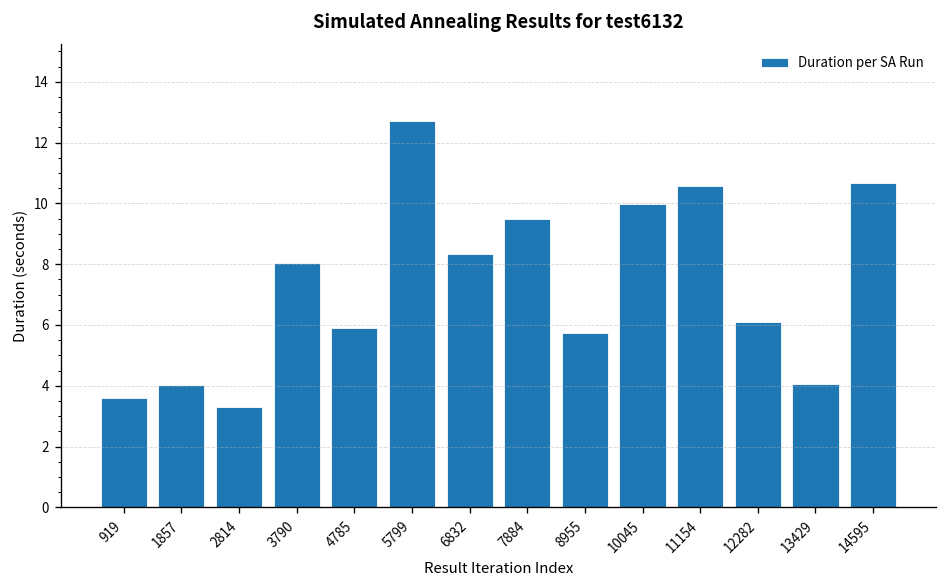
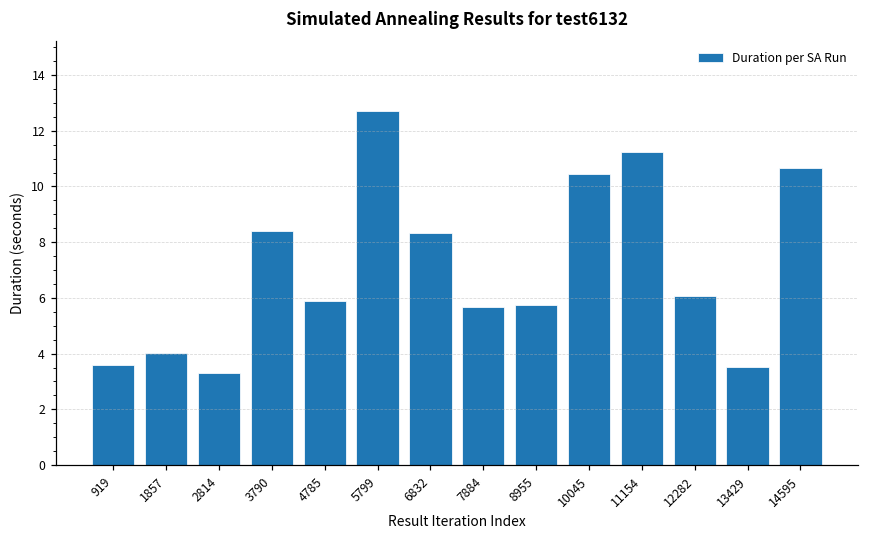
  {
    "919": 3.6,
    "1857": 4.0,
    "2814": 3.3,
-   "3790": 8.0,
+   "3790": 8.4,
    "4785": 5.9,
    "5799": 12.7,
    "6832": 8.3,
-   "7884": 9.5,
+   "7884": 5.7,
    "8955": 5.7,
-   "10045": 10.0,
-   "11154": 10.6,
+   "10045": 10.4,
+   "11154": 11.2,
    "12282": 6.1,
-   "13429": 4.1,
+   "13429": 3.5,
    "14595": 10.7
  }
